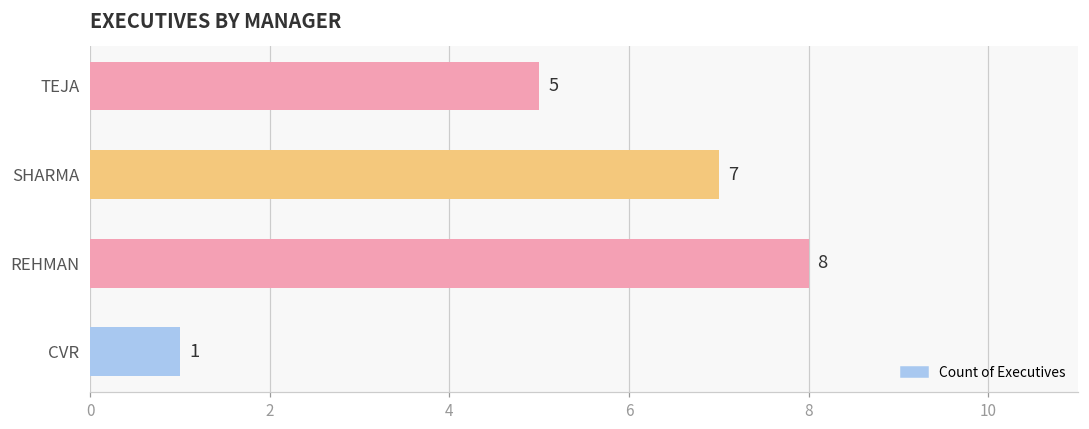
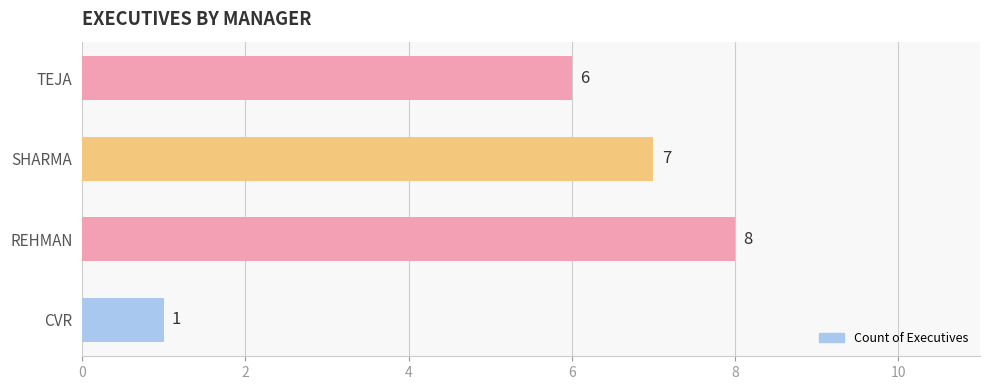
  {
-   "TEJA": 5,
+   "TEJA": 6,
    "SHARMA": 7,
    "REHMAN": 8,
    "CVR": 1
  }
